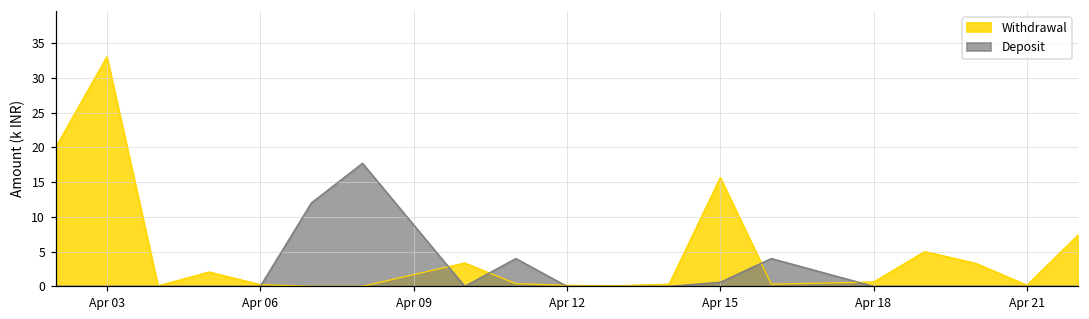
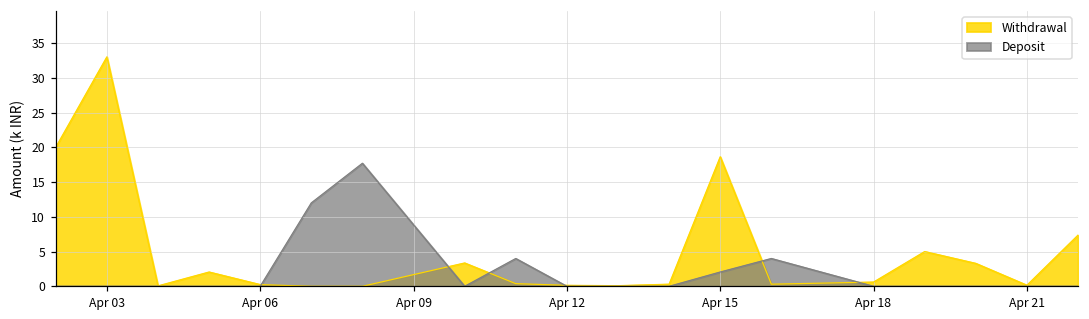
  {
    "Withdrawal": {
      "Apr 03": 33,
-     "Apr 15": 16,
+     "Apr 15": 19,
      "Apr 18": 1
    },
    "Deposit": {
      "Apr 03": 0,
-     "Apr 15": 1,
+     "Apr 15": 2,
      "Apr 18": 0
    }
  }
